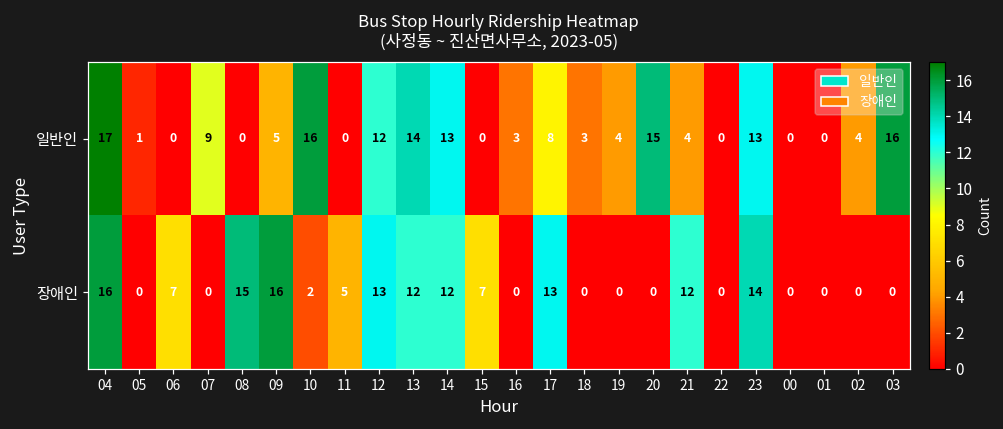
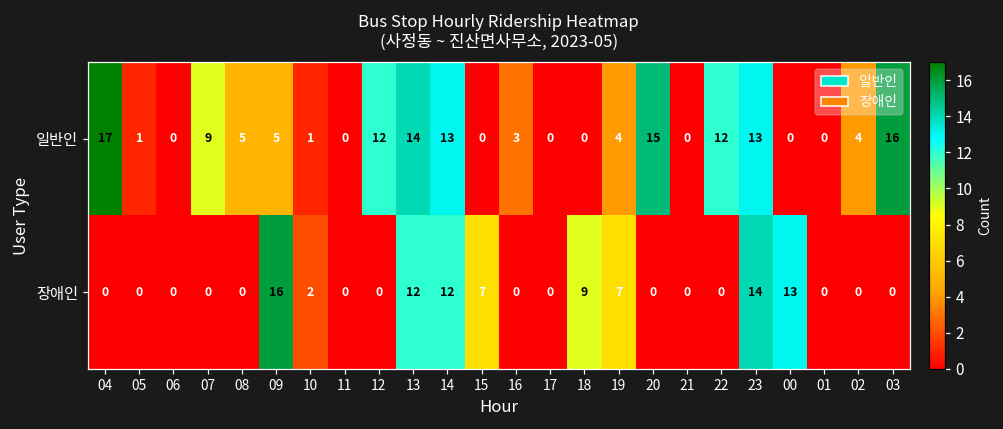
  {
    "일반인": {
      "04": 17,
      "05": 1,
      "06": 0,
      "07": 9,
-     "08": 0,
+     "08": 5,
      "09": 5,
-     "10": 16,
+     "10": 1,
      "11": 0,
      "12": 12,
      "13": 14,
      "14": 13,
      "15": 0,
      "16": 3,
-     "17": 8,
-     "18": 3,
+     "17": 0,
+     "18": 0,
      "19": 4,
      "20": 15,
-     "21": 4,
-     "22": 0,
+     "21": 0,
+     "22": 12,
      "23": 13,
      "00": 0,
      "01": 0,
      "02": 4,
      "03": 16
    },
    "장애인": {
-     "04": 16,
+     "04": 0,
      "05": 0,
-     "06": 7,
+     "06": 0,
      "07": 0,
-     "08": 15,
+     "08": 0,
      "09": 16,
      "10": 2,
-     "11": 5,
-     "12": 13,
+     "11": 0,
+     "12": 0,
      "13": 12,
      "14": 12,
      "15": 7,
      "16": 0,
-     "17": 13,
-     "18": 0,
-     "19": 0,
+     "17": 0,
+     "18": 9,
+     "19": 7,
      "20": 0,
-     "21": 12,
+     "21": 0,
      "22": 0,
      "23": 14,
-     "00": 0,
+     "00": 13,
      "01": 0,
      "02": 0,
      "03": 0
    }
  }
